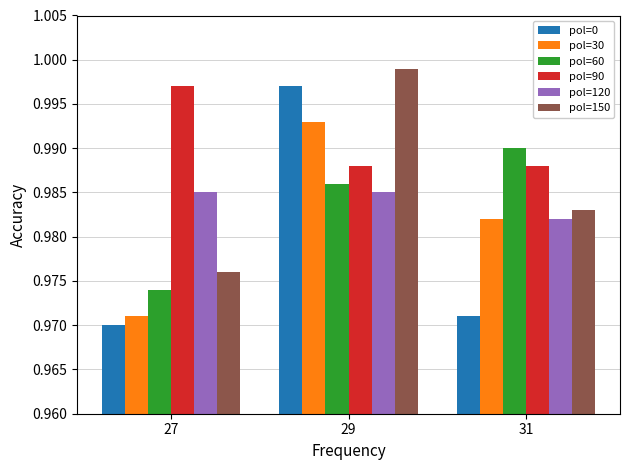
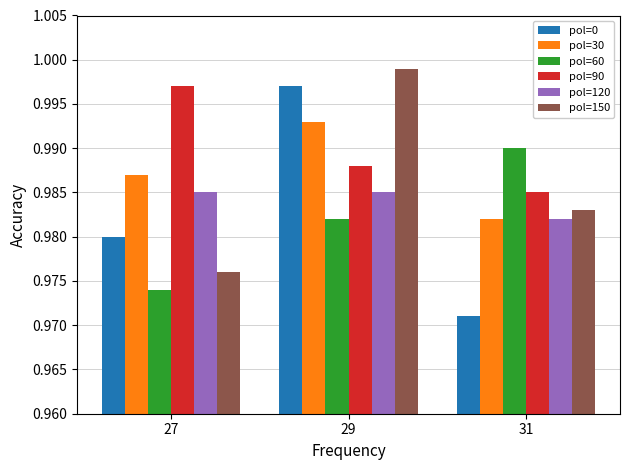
  {
    "pol=0": {
-     "27": 0.97,
+     "27": 0.98,
      "29": 0.997,
      "31": 0.971
    },
    "pol=30": {
-     "27": 0.971,
+     "27": 0.987,
      "29": 0.993,
      "31": 0.982
    },
    "pol=60": {
      "27": 0.974,
-     "29": 0.986,
+     "29": 0.982,
      "31": 0.990
    },
    "pol=90": {
      "27": 0.997,
      "29": 0.988,
-     "31": 0.988
+     "31": 0.985
    },
    "pol=120": {
      "27": 0.985,
      "29": 0.985,
      "31": 0.982
    },
    "pol=150": {
      "27": 0.976,
      "29": 0.999,
      "31": 0.983
    }
  }
